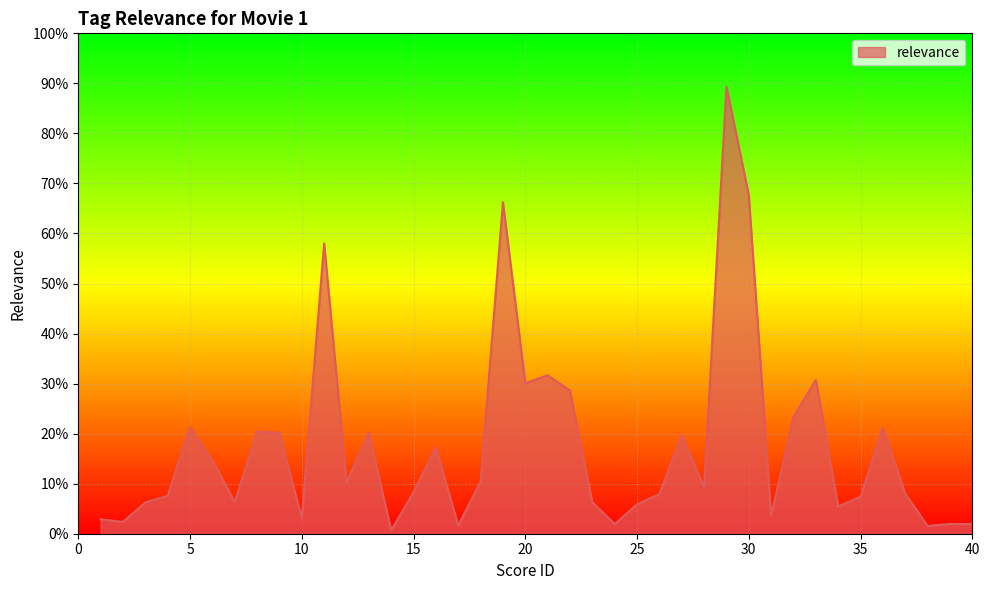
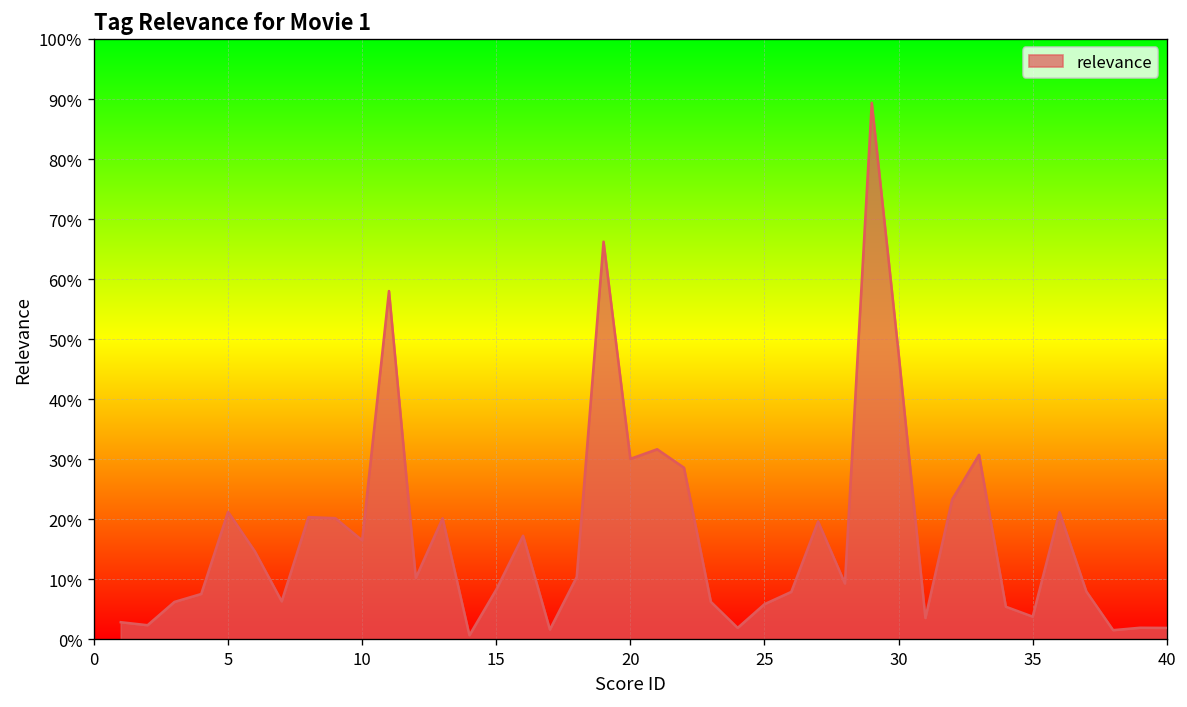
  {
    "5": "21%",
-   "10": "3%",
+   "10": "17%",
    "15": "8%",
    "20": "30%",
    "25": "6%",
-   "30": "68%",
-   "35": "7%",
+   "30": "48%",
+   "35": "4%",
    "40": "2%"
  }
